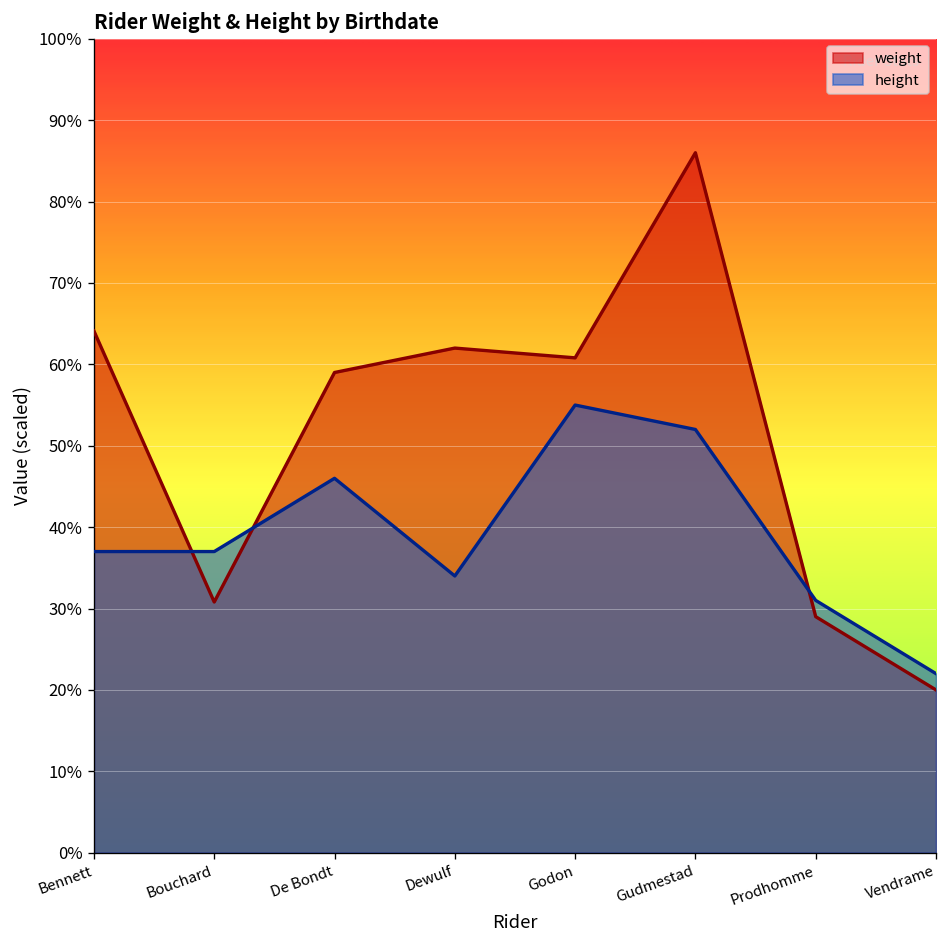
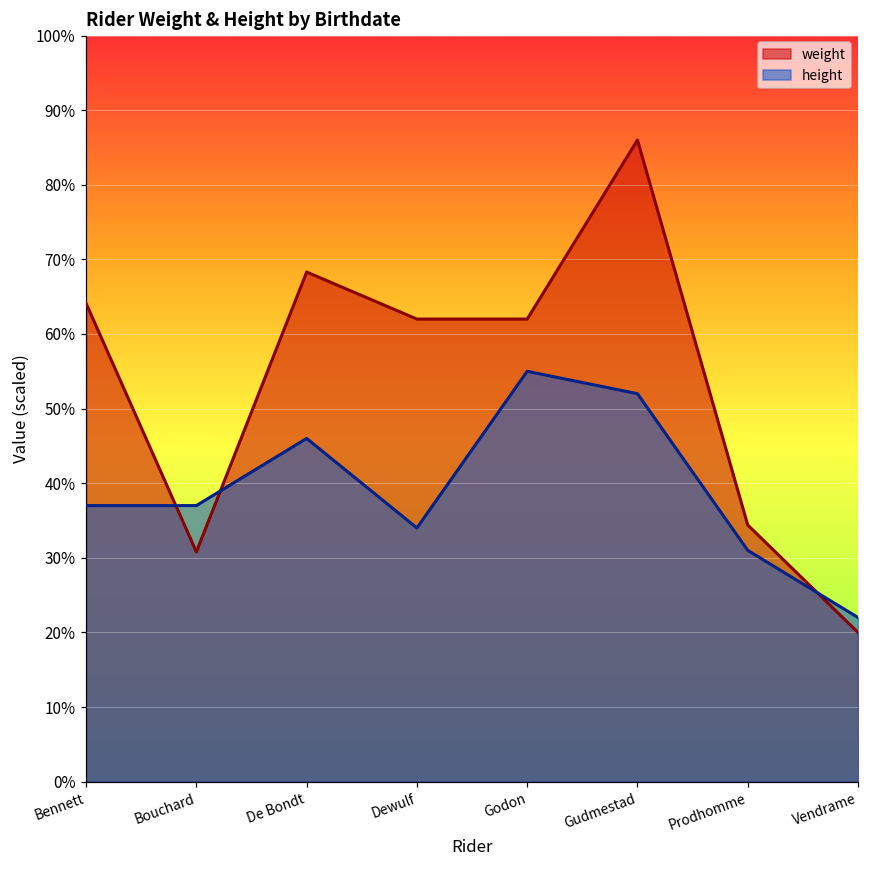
  {
    "weight": {
      "Bennett": "64%",
      "Bouchard": "31%",
-     "De Bondt": "59%",
+     "De Bondt": "68%",
      "Dewulf": "62%",
-     "Godon": "61%",
+     "Godon": "62%",
      "Gudmestad": "86%",
-     "Prodhomme": "29%",
+     "Prodhomme": "34%",
      "Vendrame": "20%"
    },
    "height": {
      "Bennett": "37%",
      "Bouchard": "37%",
      "De Bondt": "46%",
      "Dewulf": "34%",
      "Godon": "55%",
      "Gudmestad": "52%",
      "Prodhomme": "31%",
      "Vendrame": "22%"
    }
  }
